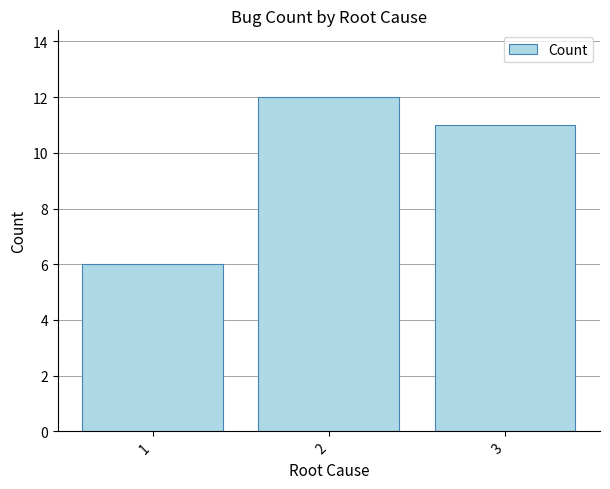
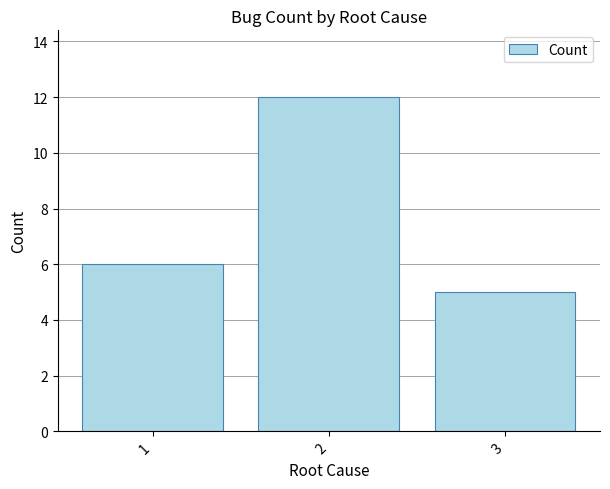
  {
    "1": 6,
    "2": 12,
-   "3": 11
+   "3": 5
  }
